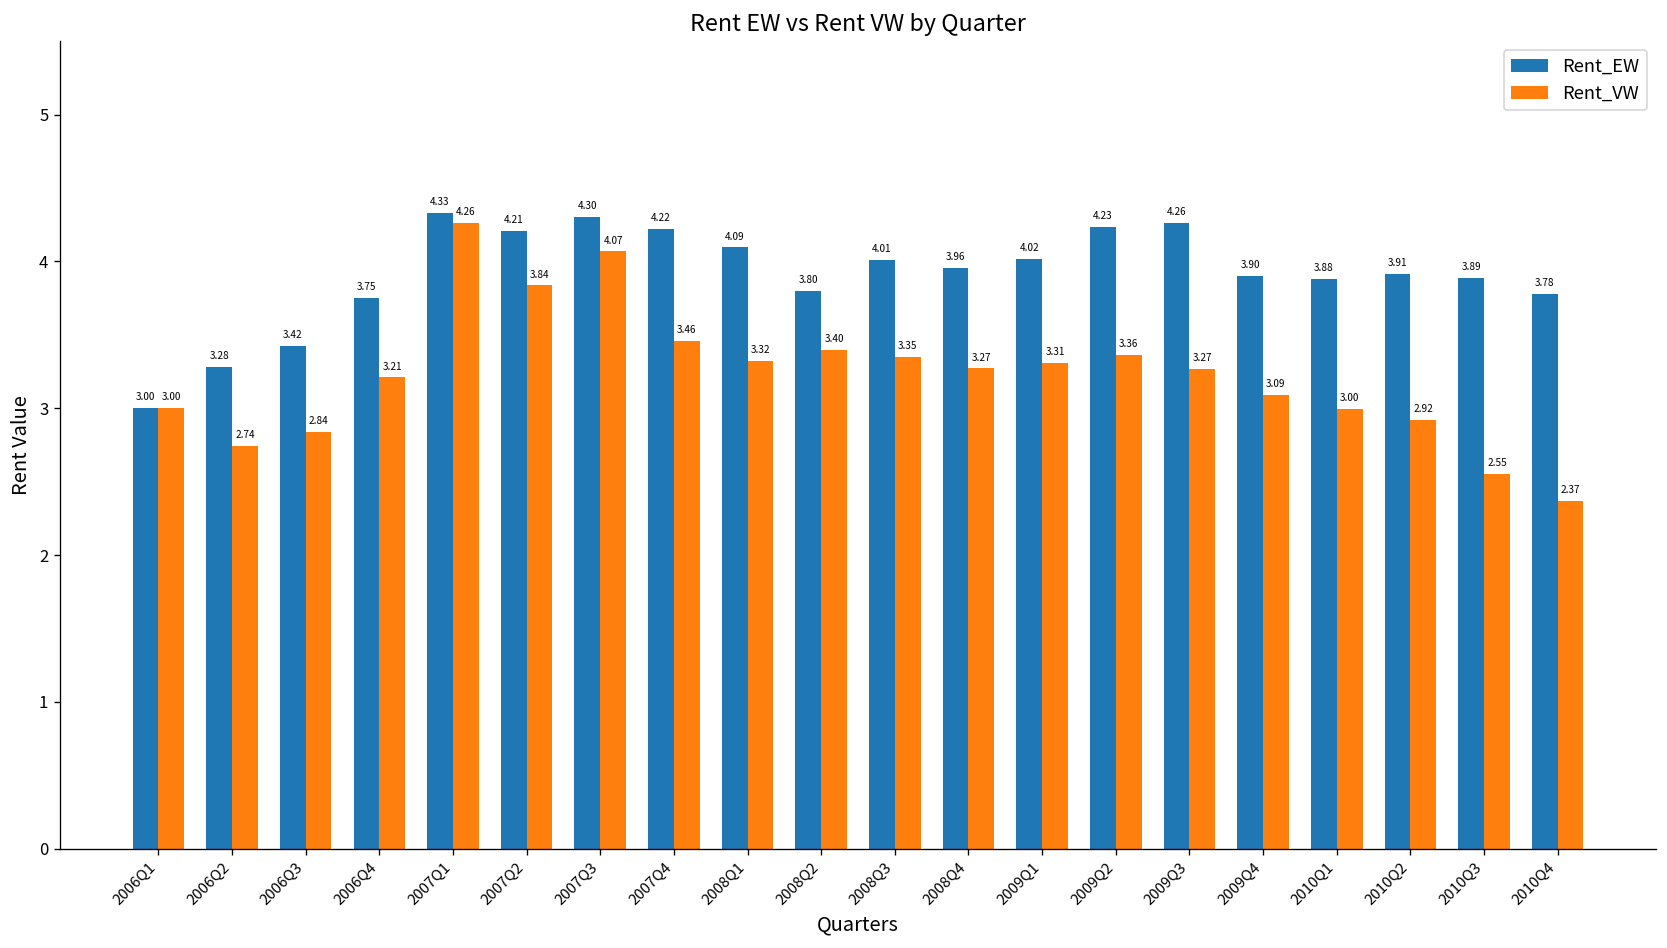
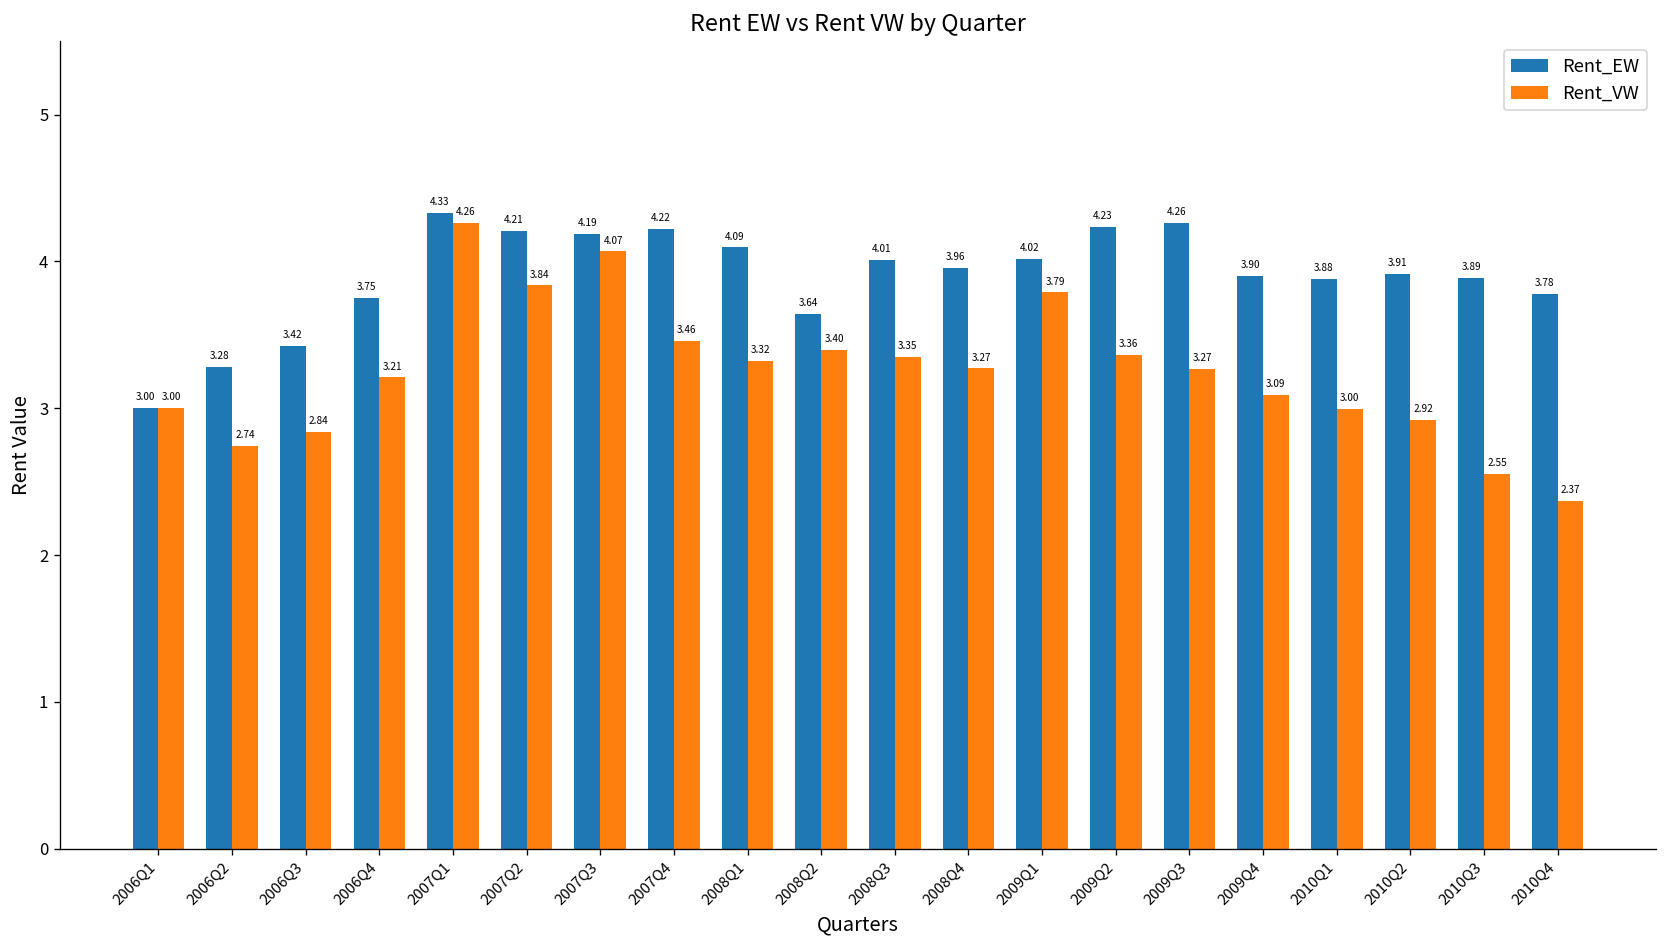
  {
    "Rent_EW": {
      "2006Q1": 3.00,
      "2006Q2": 3.28,
      "2006Q3": 3.42,
      "2006Q4": 3.75,
      "2007Q1": 4.33,
      "2007Q2": 4.21,
-     "2007Q3": 4.30,
+     "2007Q3": 4.19,
      "2007Q4": 4.22,
      "2008Q1": 4.09,
-     "2008Q2": 3.80,
+     "2008Q2": 3.64,
      "2008Q3": 4.01,
      "2008Q4": 3.96,
      "2009Q1": 4.02,
      "2009Q2": 4.23,
      "2009Q3": 4.26,
      "2009Q4": 3.90,
      "2010Q1": 3.88,
      "2010Q2": 3.91,
      "2010Q3": 3.89,
      "2010Q4": 3.78
    },
    "Rent_VW": {
      "2006Q1": 3.00,
      "2006Q2": 2.74,
      "2006Q3": 2.84,
      "2006Q4": 3.21,
      "2007Q1": 4.26,
      "2007Q2": 3.84,
      "2007Q3": 4.07,
      "2007Q4": 3.46,
      "2008Q1": 3.32,
      "2008Q2": 3.40,
      "2008Q3": 3.35,
      "2008Q4": 3.27,
-     "2009Q1": 3.31,
+     "2009Q1": 3.79,
      "2009Q2": 3.36,
      "2009Q3": 3.27,
      "2009Q4": 3.09,
      "2010Q1": 3.00,
      "2010Q2": 2.92,
      "2010Q3": 2.55,
      "2010Q4": 2.37
    }
  }
